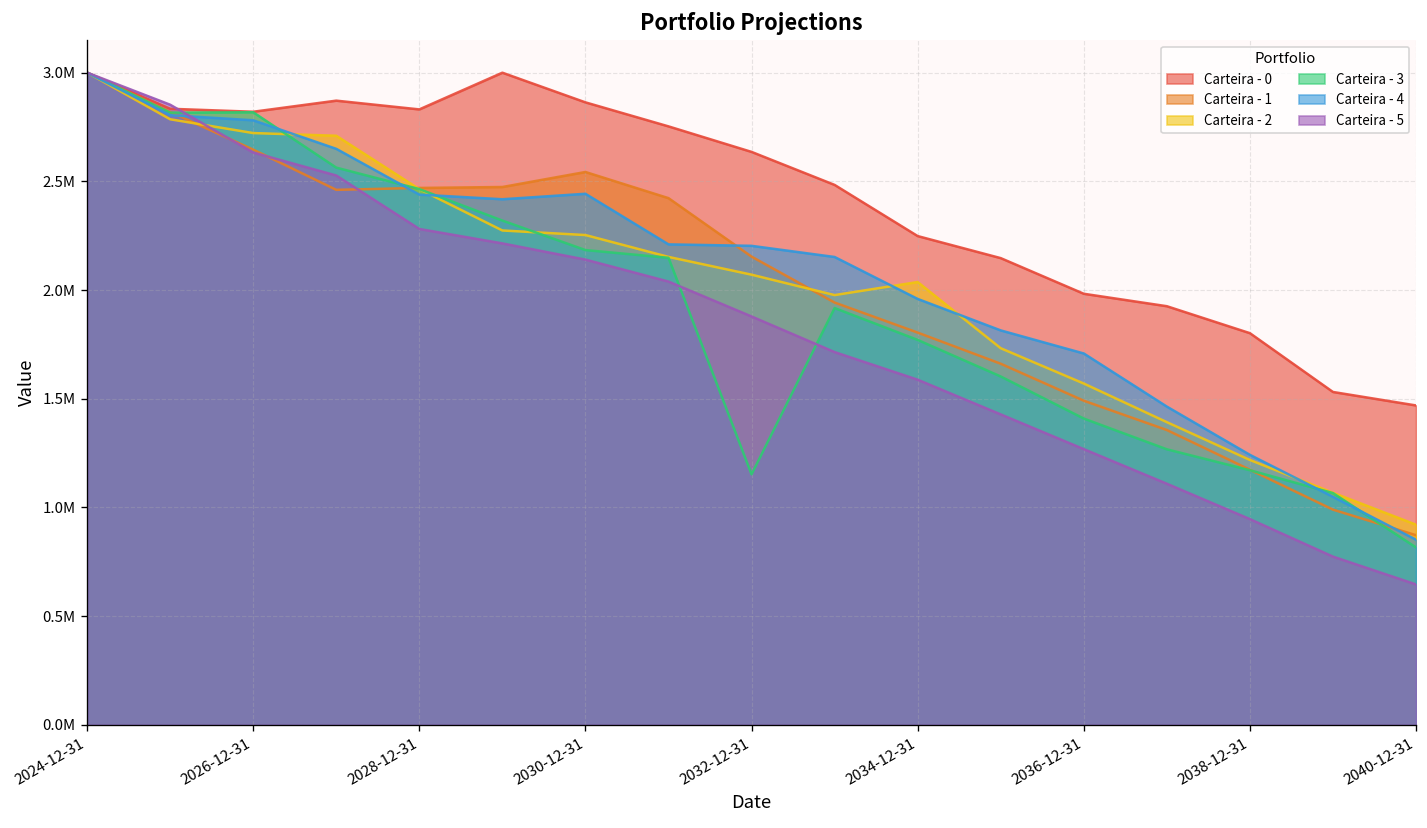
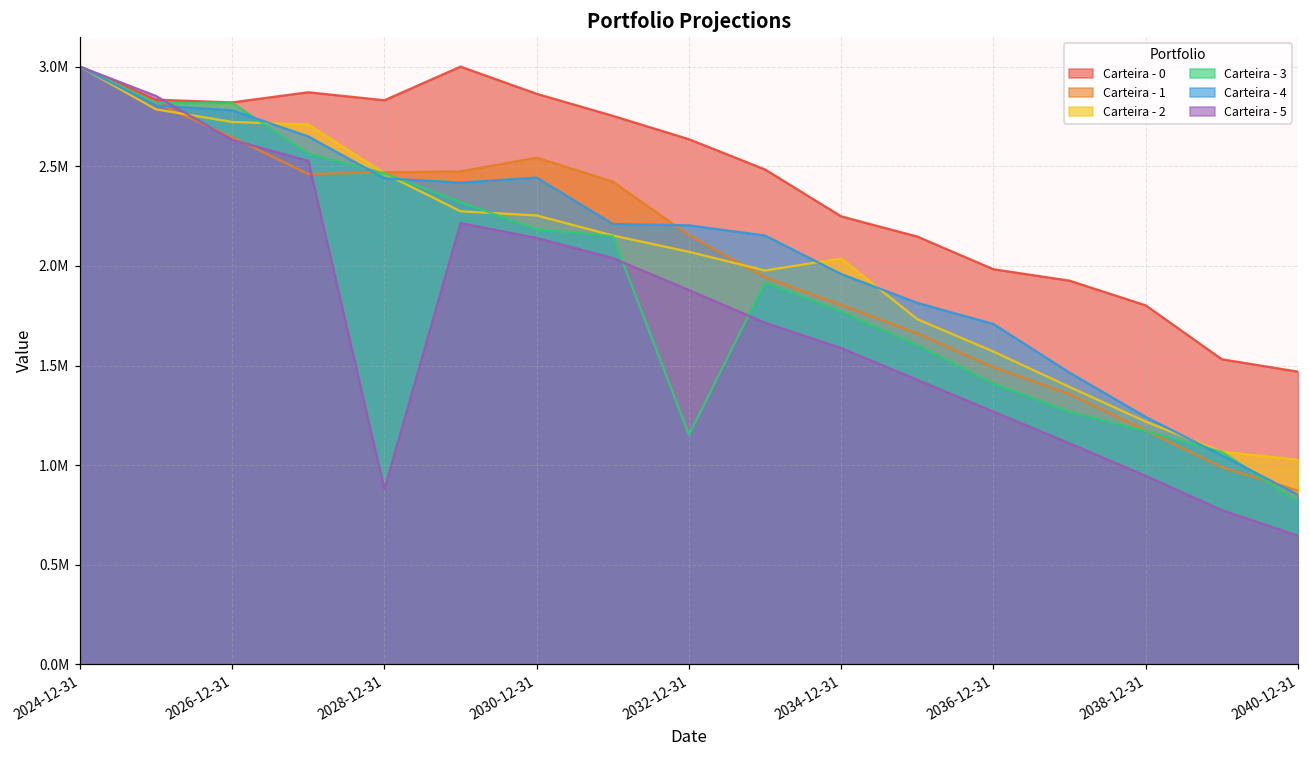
  {
    "Carteira - 2": {
      "2026-12-31": 2720000,
      "2030-12-31": 2250000,
      "2032-12-31": 2070000,
      "2034-12-31": 2040000,
      "2036-12-31": 1570000,
      "2038-12-31": 1220000,
-     "2040-12-31": 920000
+     "2040-12-31": 1030000
    },
    "Carteira - 3": {
      "2030-12-31": 2180000,
      "2032-12-31": 1150000,
      "2034-12-31": 1770000,
      "2036-12-31": 1410000,
      "2040-12-31": 820000
    },
    "Carteira - 4": {
      "2026-12-31": 2780000,
      "2028-12-31": 2440000,
      "2030-12-31": 2440000,
      "2032-12-31": 2200000,
      "2034-12-31": 1960000,
      "2036-12-31": 1710000,
      "2038-12-31": 1240000,
      "2040-12-31": 850000
    },
    "Carteira - 5": {
-     "2028-12-31": 2280000,
+     "2028-12-31": 880000,
      "2030-12-31": 2140000,
      "2032-12-31": 1880000,
      "2034-12-31": 1590000,
      "2036-12-31": 1270000,
      "2038-12-31": 950000,
      "2040-12-31": 650000
    }
  }
